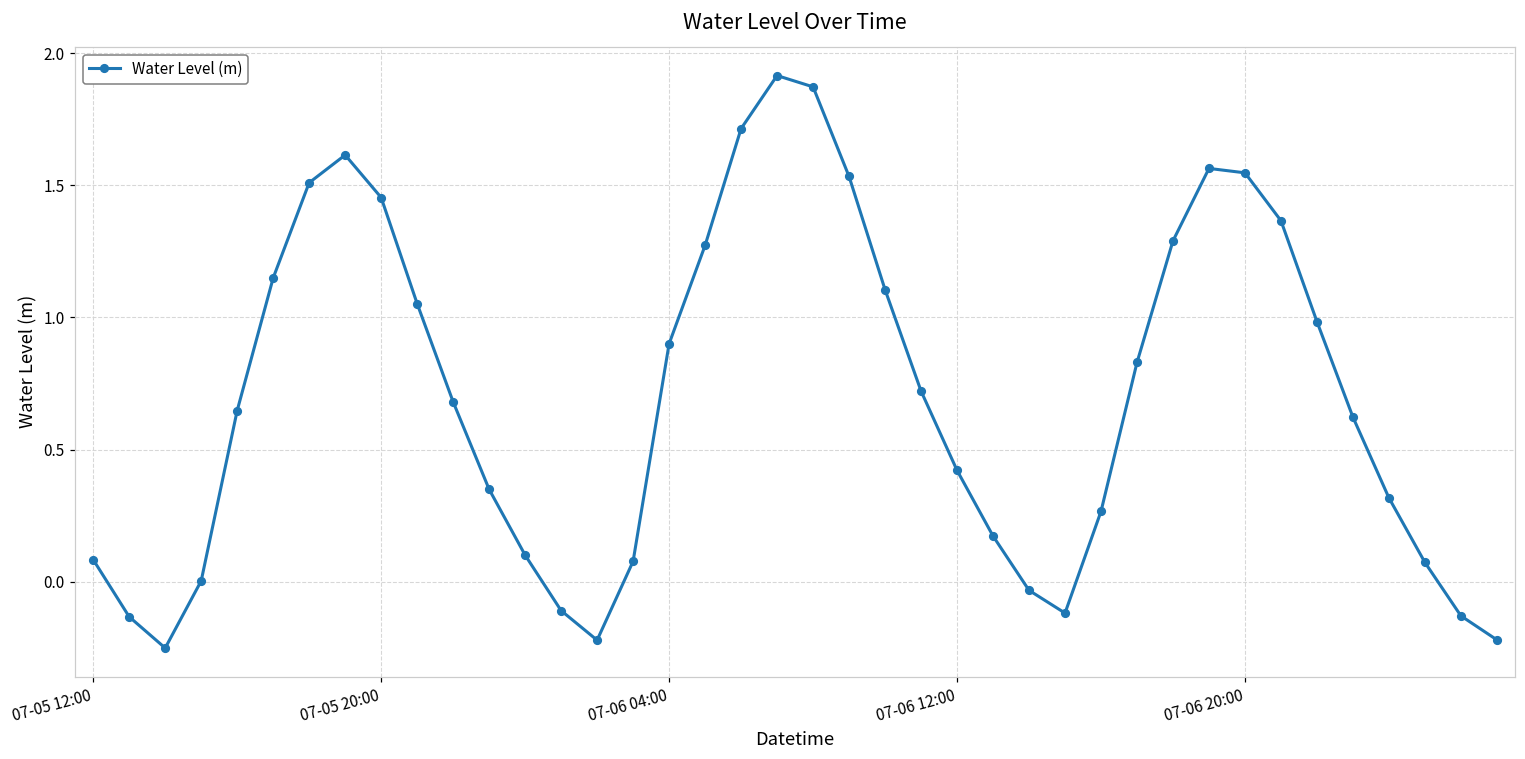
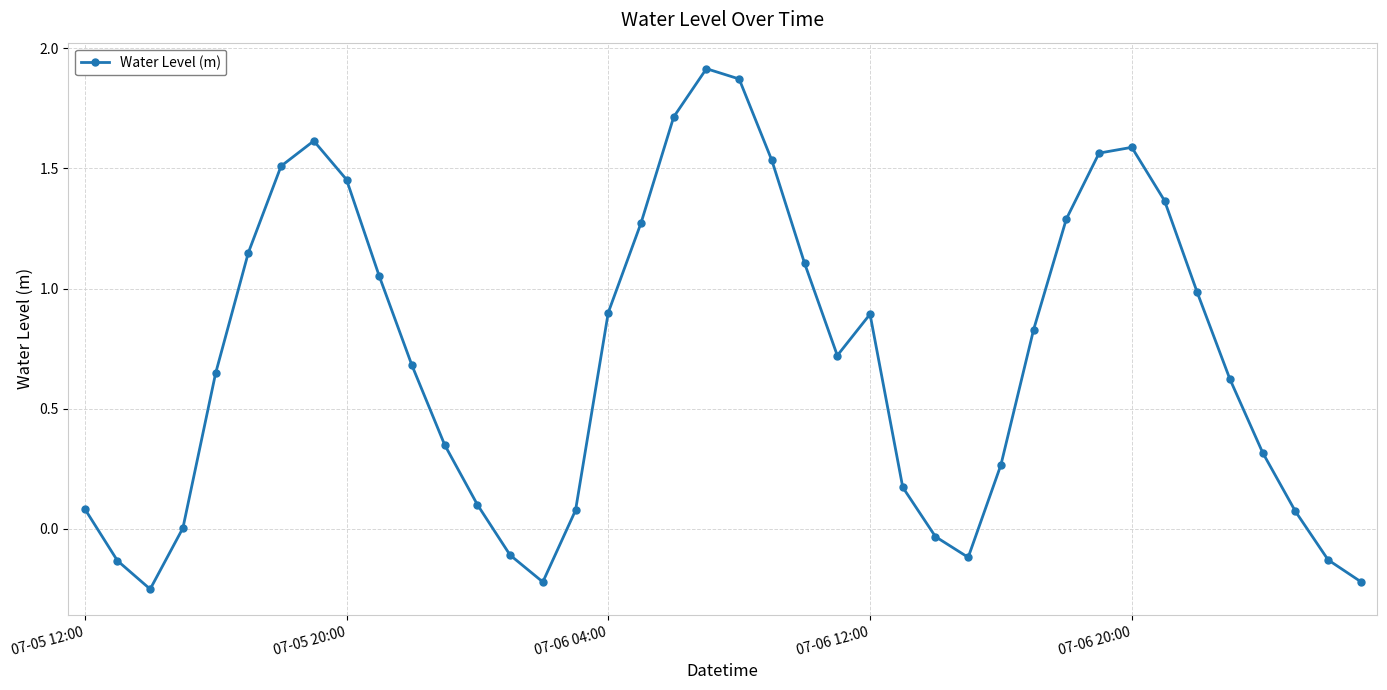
  {
    "07-05 12:00": 0.08,
    "07-05 20:00": 1.45,
    "07-06 04:00": 0.90,
-   "07-06 12:00": 0.42,
-   "07-06 20:00": 1.55
+   "07-06 12:00": 0.89,
+   "07-06 20:00": 1.59
  }
